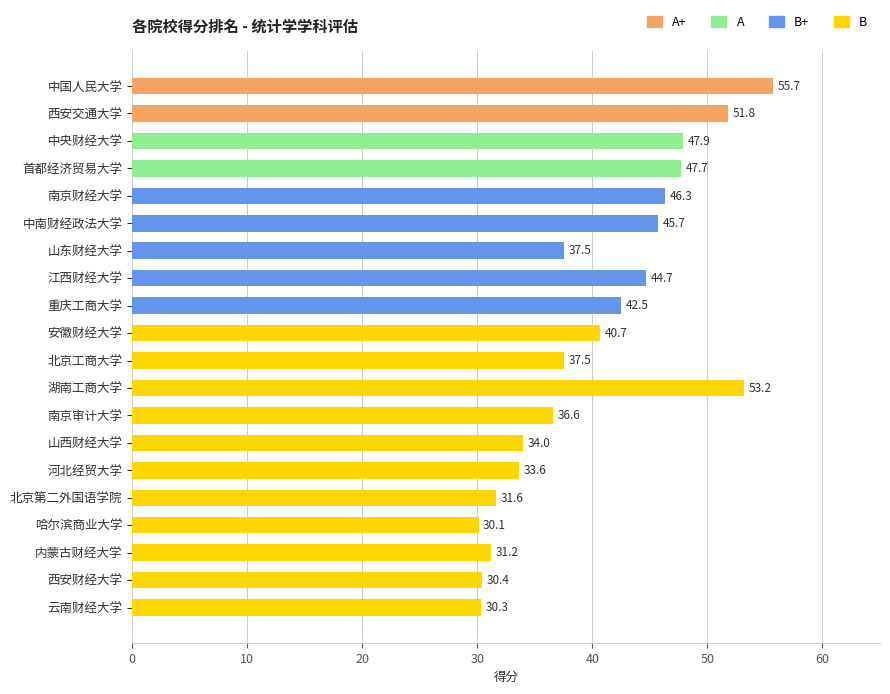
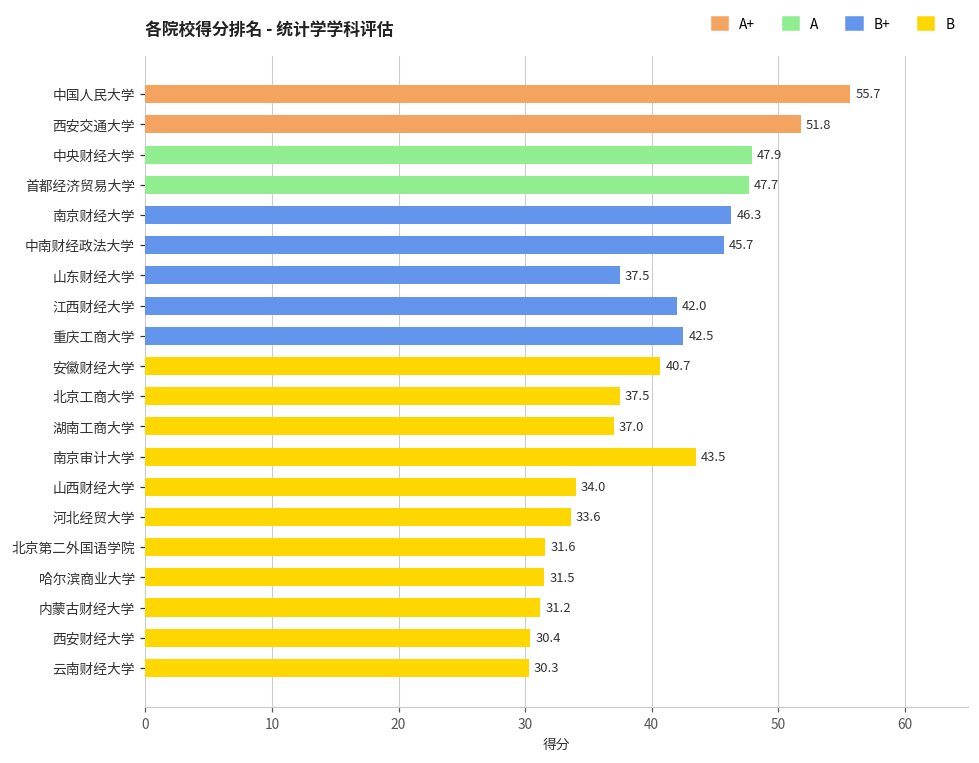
  {
    "中国人民大学": 55.7,
    "西安交通大学": 51.8,
    "中央财经大学": 47.9,
    "首都经济贸易大学": 47.7,
    "南京财经大学": 46.3,
    "中南财经政法大学": 45.7,
    "山东财经大学": 37.5,
-   "江西财经大学": 44.7,
+   "江西财经大学": 42.0,
    "重庆工商大学": 42.5,
    "安徽财经大学": 40.7,
    "北京工商大学": 37.5,
-   "湖南工商大学": 53.2,
-   "南京审计大学": 36.6,
+   "湖南工商大学": 37.0,
+   "南京审计大学": 43.5,
    "山西财经大学": 34.0,
    "河北经贸大学": 33.6,
    "北京第二外国语学院": 31.6,
-   "哈尔滨商业大学": 30.1,
+   "哈尔滨商业大学": 31.5,
    "内蒙古财经大学": 31.2,
    "西安财经大学": 30.4,
    "云南财经大学": 30.3
  }
